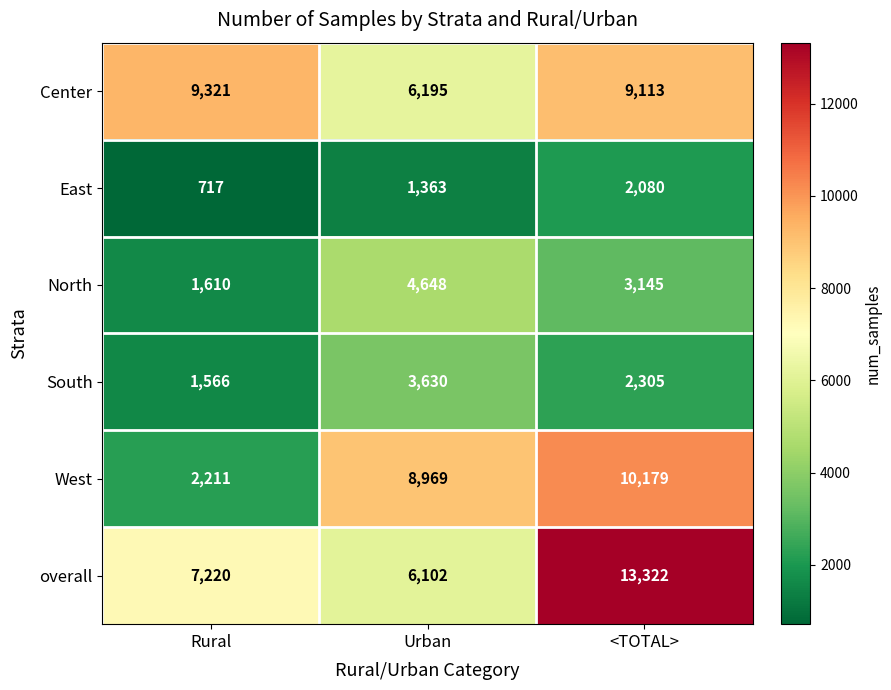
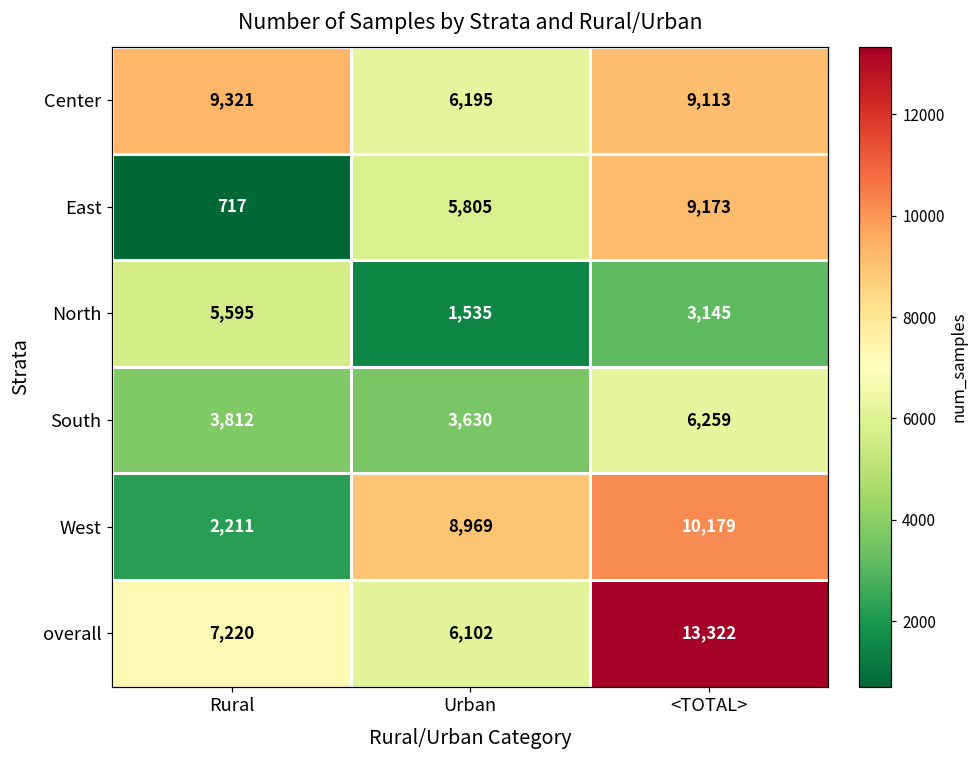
  {
    "Center": {
      "Rural": "9,321",
      "Urban": "6,195",
      "<TOTAL>": "9,113"
    },
    "East": {
      "Rural": "717",
-     "Urban": "1,363",
-     "<TOTAL>": "2,080"
+     "Urban": "5,805",
+     "<TOTAL>": "9,173"
    },
    "North": {
-     "Rural": "1,610",
-     "Urban": "4,648",
+     "Rural": "5,595",
+     "Urban": "1,535",
      "<TOTAL>": "3,145"
    },
    "South": {
-     "Rural": "1,566",
+     "Rural": "3,812",
      "Urban": "3,630",
-     "<TOTAL>": "2,305"
+     "<TOTAL>": "6,259"
    },
    "West": {
      "Rural": "2,211",
      "Urban": "8,969",
      "<TOTAL>": "10,179"
    },
    "overall": {
      "Rural": "7,220",
      "Urban": "6,102",
      "<TOTAL>": "13,322"
    }
  }
